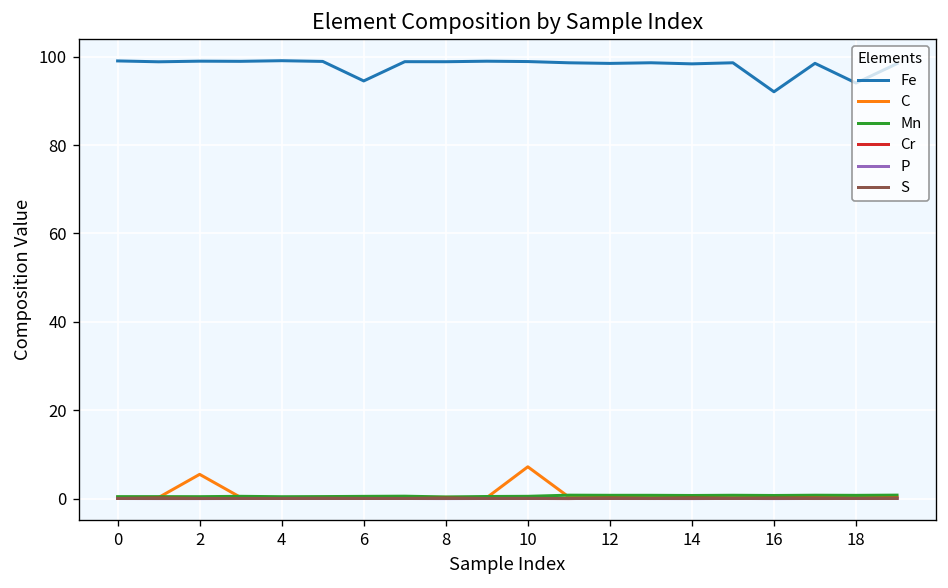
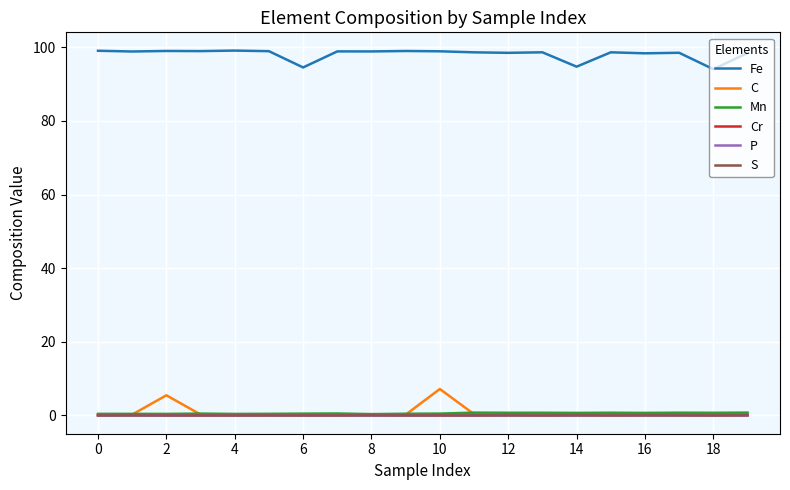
  {
    "Fe": {
      "0": 99,
      "2": 99,
      "4": 99,
      "6": 95,
      "8": 99,
      "10": 99,
      "12": 98,
-     "14": 98,
-     "16": 92
+     "14": 95,
+     "16": 98
    },
    "C": {
      "2": 5,
      "10": 7
    }
  }
